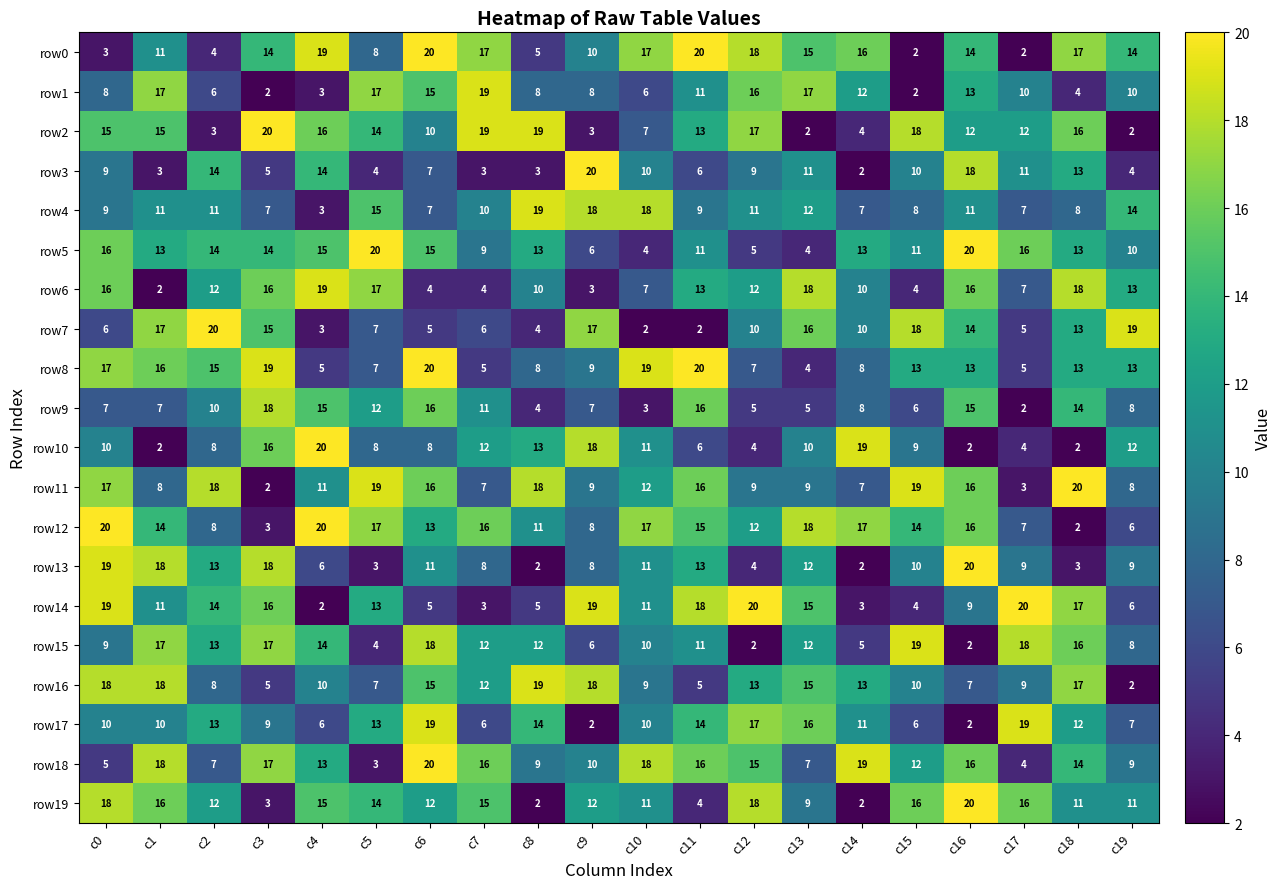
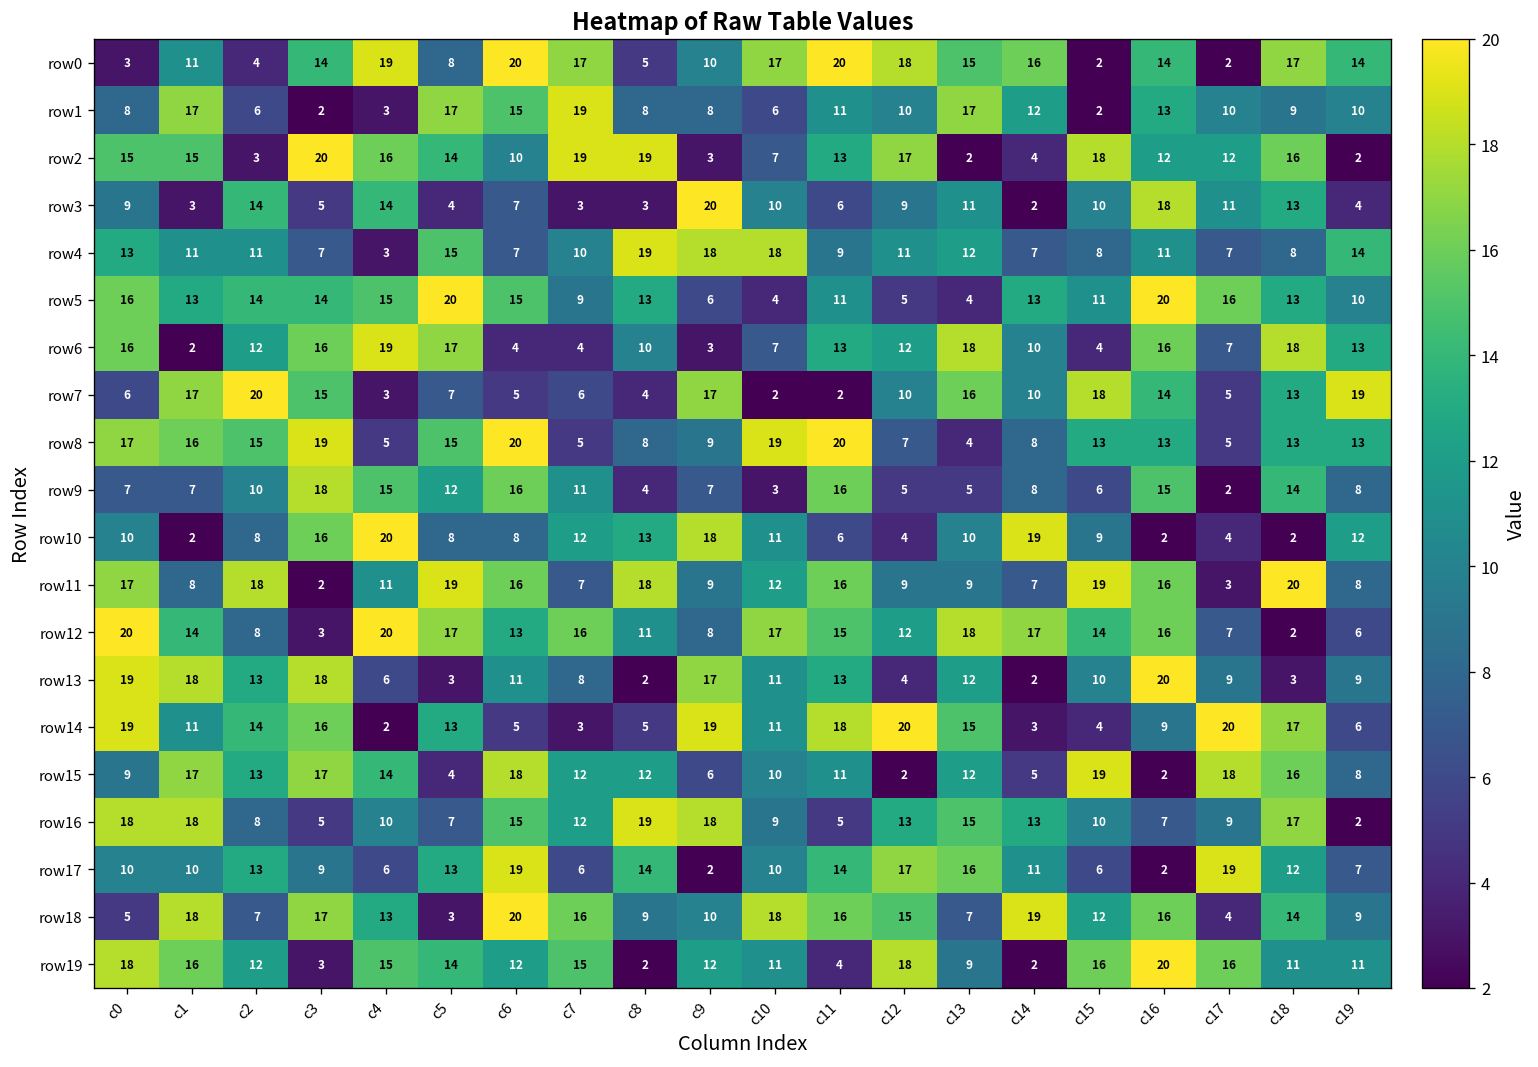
  {
    "row1": {
      "c0": 8,
      "c1": 17,
      "c2": 6,
      "c3": 2,
      "c4": 3,
      "c5": 17,
      "c6": 15,
      "c7": 19,
      "c8": 8,
      "c9": 8,
      "c10": 6,
      "c11": 11,
-     "c12": 16,
+     "c12": 10,
      "c13": 17,
      "c14": 12,
      "c15": 2,
      "c16": 13,
      "c17": 10,
-     "c18": 4,
+     "c18": 9,
      "c19": 10
    },
    "row4": {
-     "c0": 9,
+     "c0": 13,
      "c1": 11,
      "c2": 11,
      "c3": 7,
      "c4": 3,
      "c5": 15,
      "c6": 7,
      "c7": 10,
      "c8": 19,
      "c9": 18,
      "c10": 18,
      "c11": 9,
      "c12": 11,
      "c13": 12,
      "c14": 7,
      "c15": 8,
      "c16": 11,
      "c17": 7,
      "c18": 8,
      "c19": 14
    },
    "row8": {
      "c0": 17,
      "c1": 16,
      "c2": 15,
      "c3": 19,
      "c4": 5,
-     "c5": 7,
+     "c5": 15,
      "c6": 20,
      "c7": 5,
      "c8": 8,
      "c9": 9,
      "c10": 19,
      "c11": 20,
      "c12": 7,
      "c13": 4,
      "c14": 8,
      "c15": 13,
      "c16": 13,
      "c17": 5,
      "c18": 13,
      "c19": 13
    },
    "row13": {
      "c0": 19,
      "c1": 18,
      "c2": 13,
      "c3": 18,
      "c4": 6,
      "c5": 3,
      "c6": 11,
      "c7": 8,
      "c8": 2,
-     "c9": 8,
+     "c9": 17,
      "c10": 11,
      "c11": 13,
      "c12": 4,
      "c13": 12,
      "c14": 2,
      "c15": 10,
      "c16": 20,
      "c17": 9,
      "c18": 3,
      "c19": 9
    }
  }
